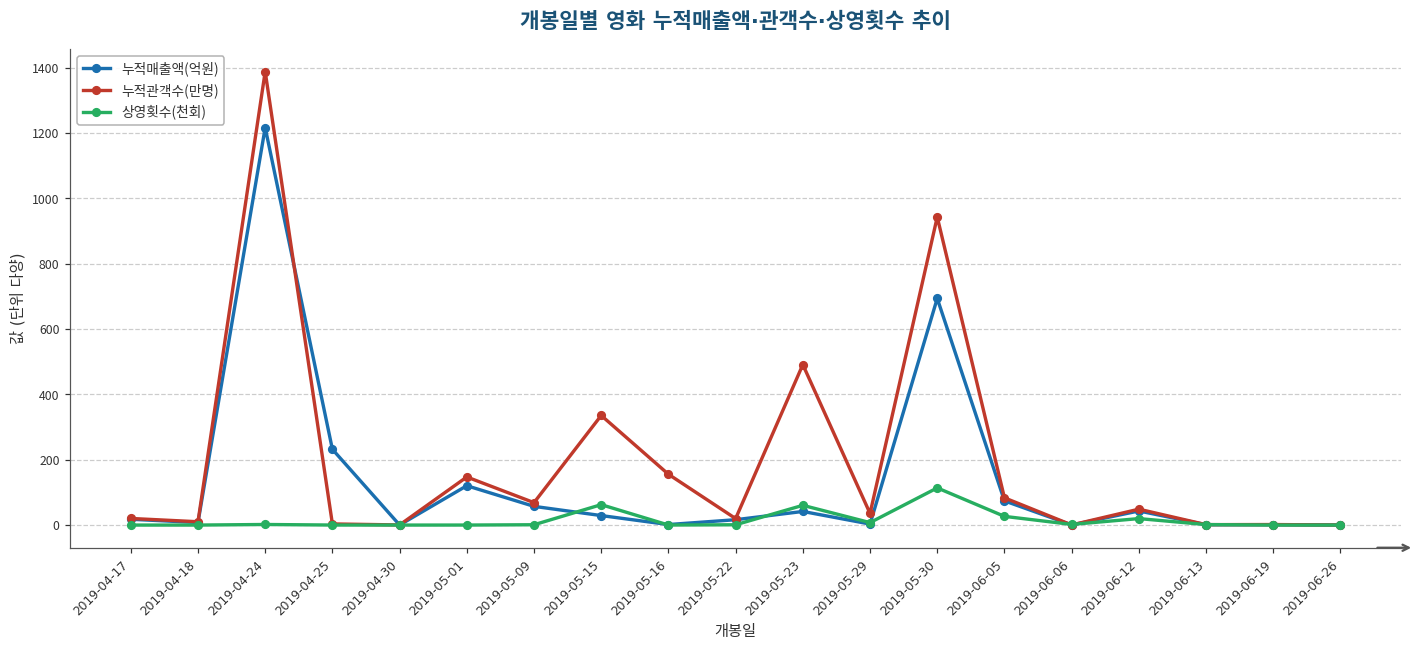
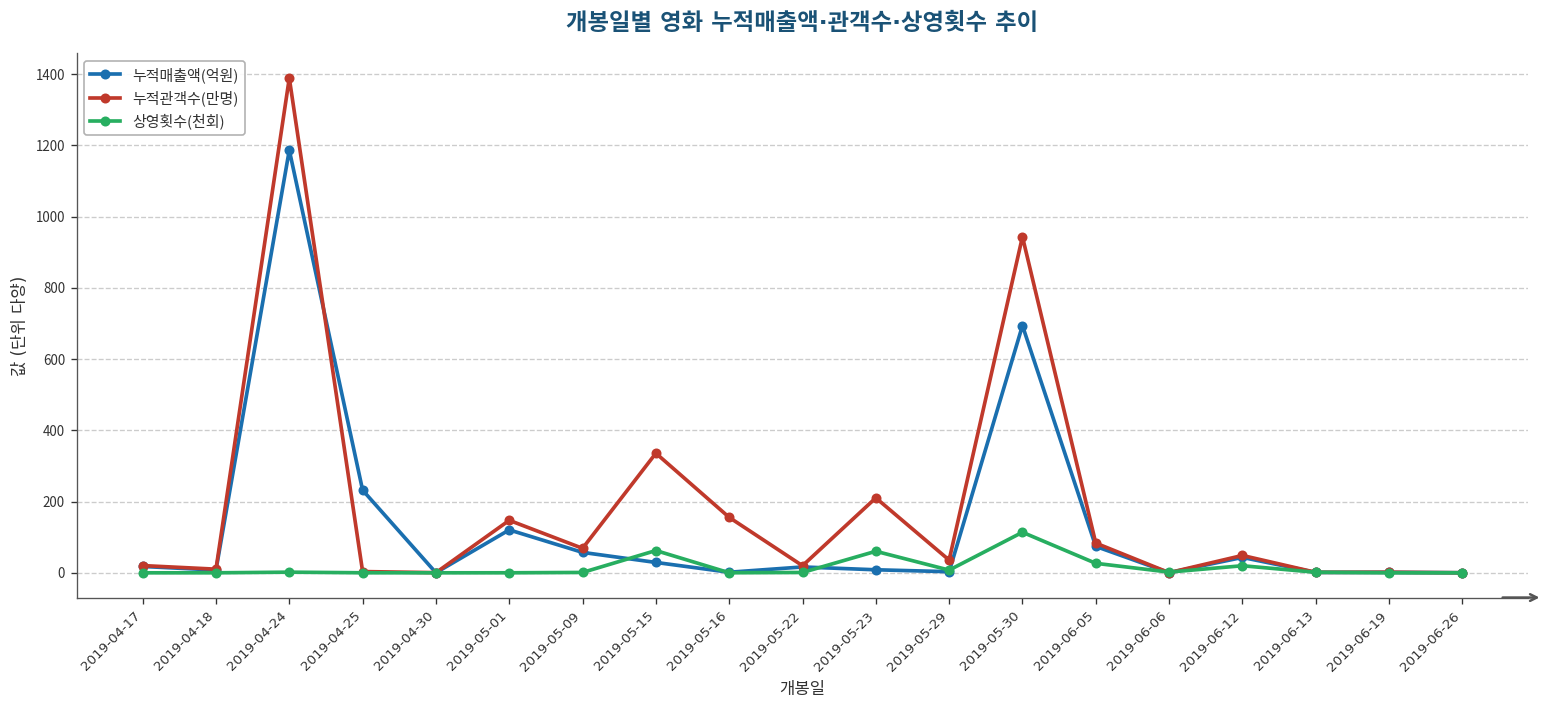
  {
    "누적매출액(억원)": {
-     "2019-04-24": 1220,
+     "2019-04-24": 1190,
      "2019-04-25": 230,
      "2019-05-01": 120,
      "2019-05-09": 60,
      "2019-05-15": 30,
-     "2019-05-23": 40,
+     "2019-05-23": 10,
      "2019-05-30": 690,
      "2019-06-05": 70
    },
    "누적관객수(만명)": {
      "2019-04-24": 1390,
      "2019-05-01": 150,
      "2019-05-09": 70,
      "2019-05-15": 340,
      "2019-05-16": 160,
-     "2019-05-23": 490,
+     "2019-05-23": 210,
      "2019-05-29": 40,
      "2019-05-30": 940,
      "2019-06-05": 80
    },
    "상영횟수(천회)": {
      "2019-04-17": 0,
      "2019-04-24": 0,
      "2019-05-01": 0,
      "2019-05-09": 0,
      "2019-05-15": 60,
      "2019-05-22": 0,
      "2019-05-23": 60,
      "2019-05-30": 110,
      "2019-06-05": 30,
      "2019-06-12": 20
    }
  }
